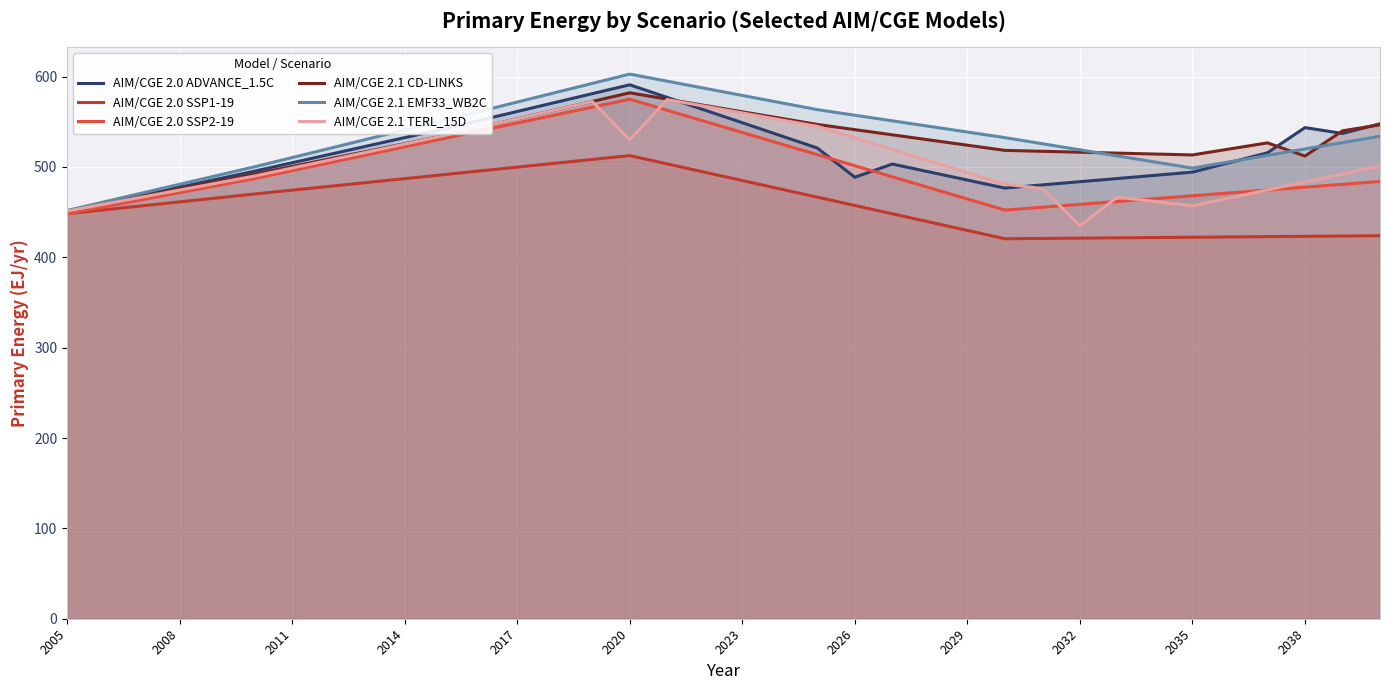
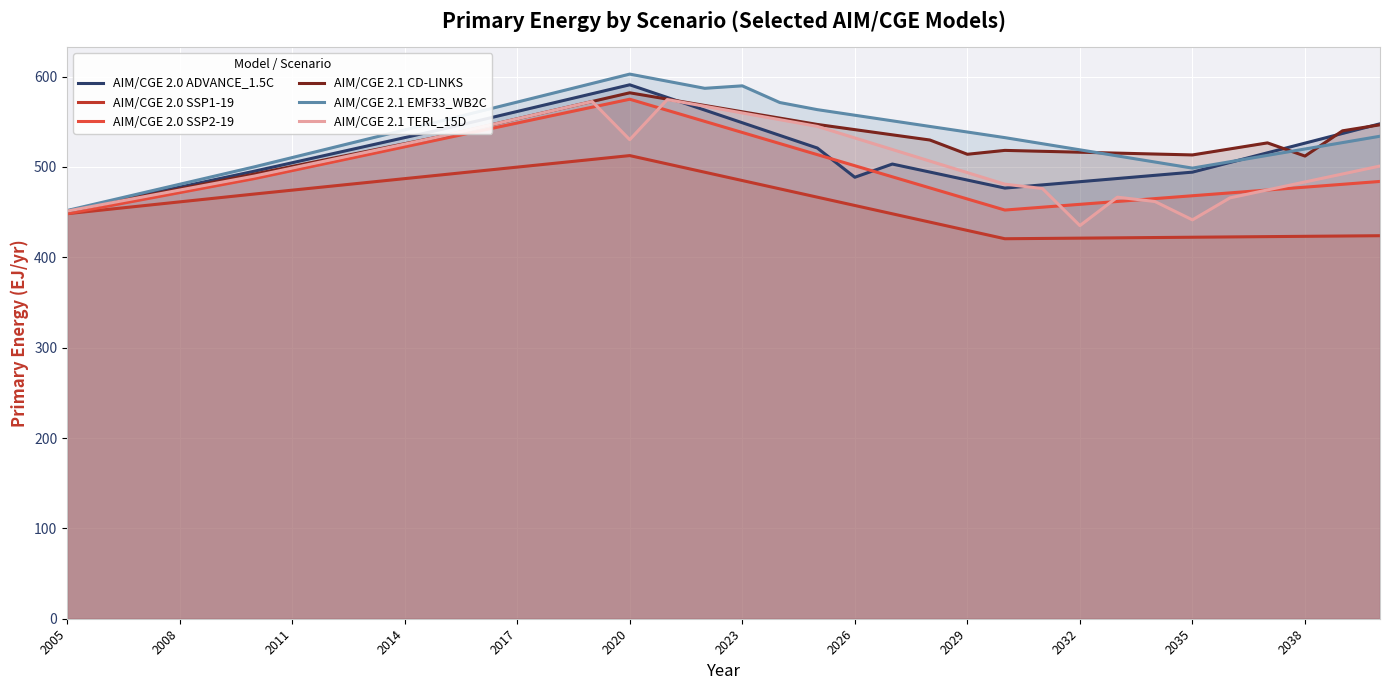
  {
    "AIM/CGE 2.0 ADVANCE_1.5C": {
      "2011": 500,
      "2014": 530,
      "2017": 560,
      "2020": 590,
      "2023": 550,
      "2026": 490,
      "2029": 490,
      "2032": 480,
      "2035": 490,
-     "2038": 540
+     "2038": 530
    },
    "AIM/CGE 2.1 CD-LINKS": {
      "2020": 580,
      "2026": 540,
-     "2029": 520,
+     "2029": 510,
      "2035": 510,
      "2038": 510
    },
    "AIM/CGE 2.1 EMF33_WB2C": {
      "2008": 480,
      "2011": 510,
      "2017": 570,
      "2020": 600,
-     "2023": 580,
+     "2023": 590,
      "2026": 560,
      "2029": 540,
      "2035": 500,
      "2038": 520
    },
    "AIM/CGE 2.1 TERL_15D": {
      "2020": 530,
      "2026": 530,
      "2029": 490,
      "2032": 440,
-     "2035": 460,
+     "2035": 440,
      "2038": 480
    }
  }
